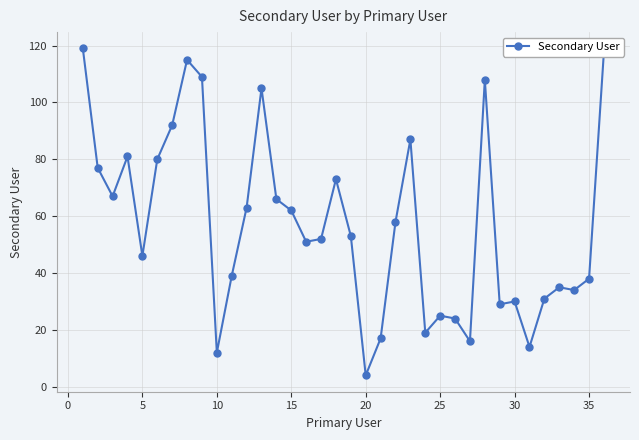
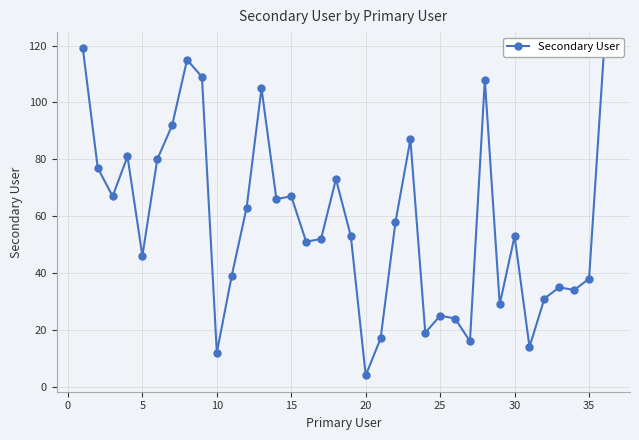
  {
    "5": 46,
    "10": 12,
-   "15": 62,
+   "15": 67,
    "20": 4,
    "25": 25,
-   "30": 30,
+   "30": 53,
    "35": 38
  }
